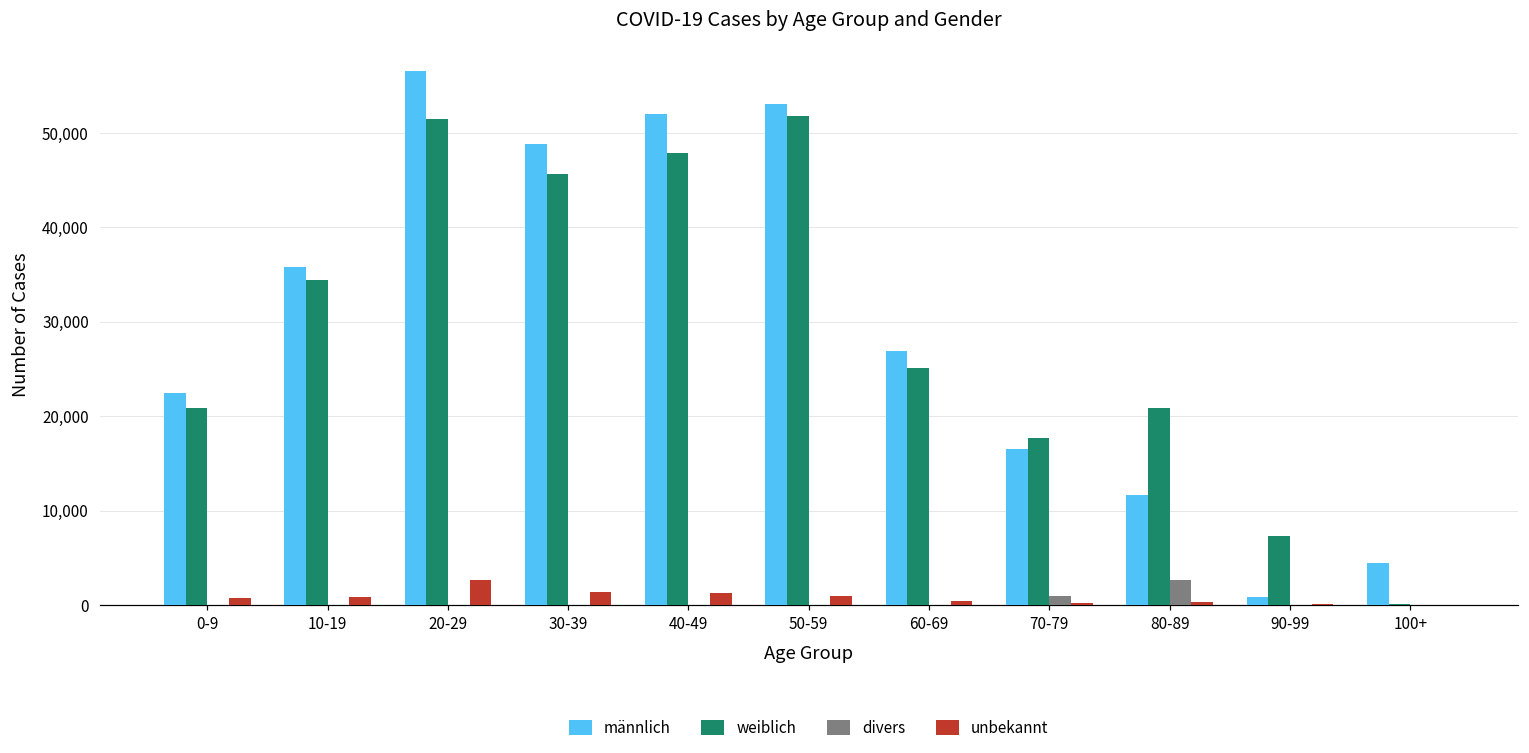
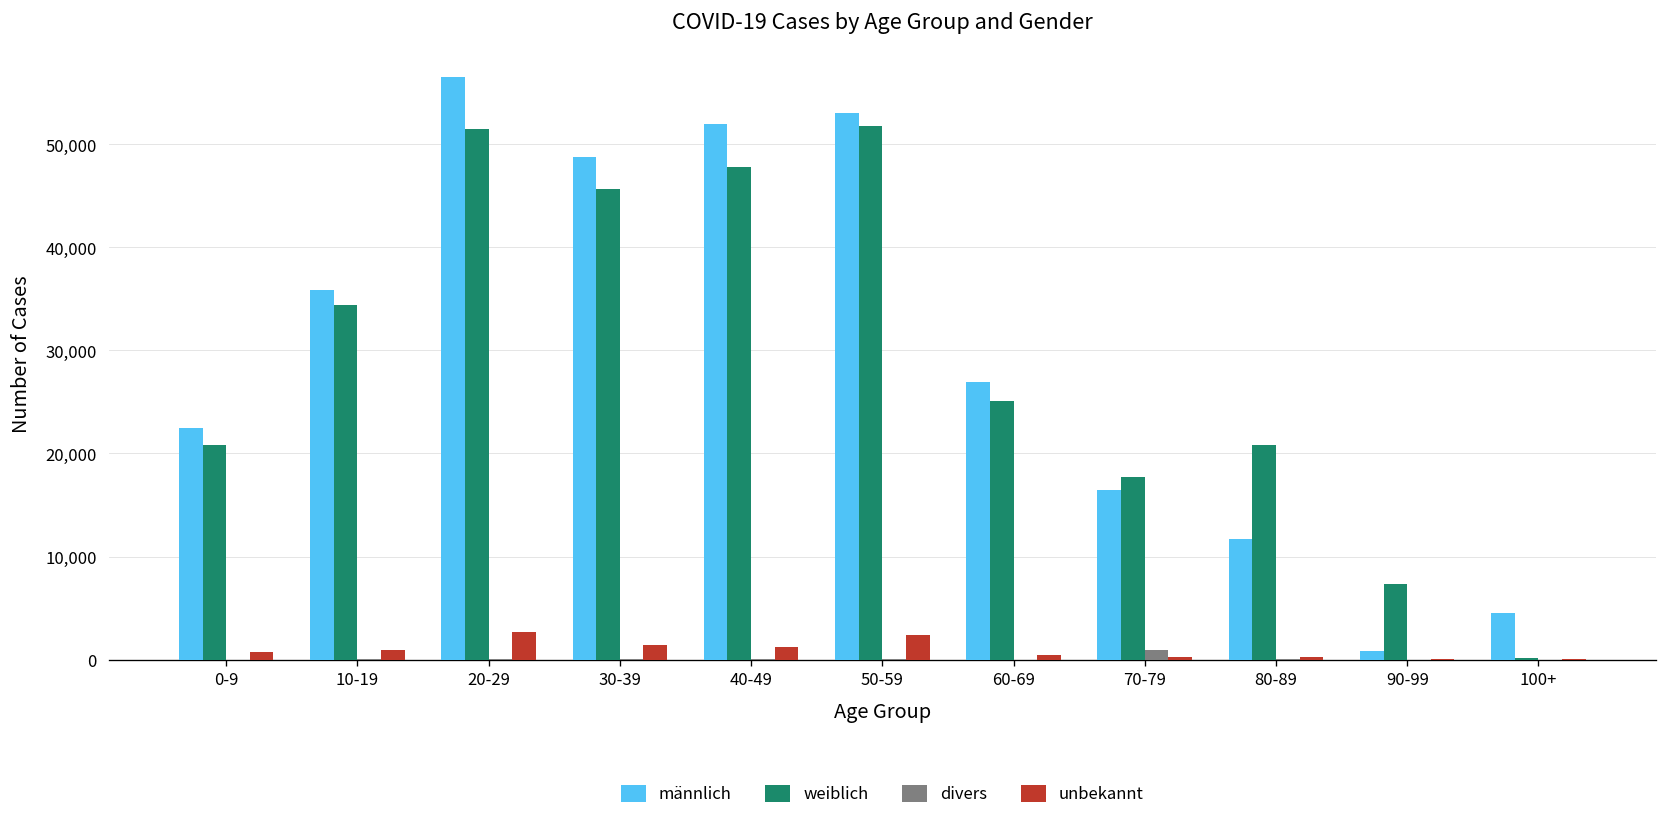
  {
    "männlich": {
      "0-9": "22,000",
      "10-19": "36,000",
      "20-29": "57,000",
      "30-39": "49,000",
      "40-49": "52,000",
      "50-59": "53,000",
      "60-69": "27,000",
      "70-79": "16,000",
      "80-89": "12,000",
      "90-99": "1,000",
      "100+": "4,000"
    },
    "weiblich": {
      "0-9": "21,000",
      "10-19": "34,000",
      "20-29": "52,000",
      "30-39": "46,000",
      "40-49": "48,000",
      "50-59": "52,000",
      "60-69": "25,000",
      "70-79": "18,000",
      "80-89": "21,000",
      "90-99": "7,000"
    },
    "divers": {
      "70-79": "1,000",
-     "80-89": "3,000",
+     "80-89": "0",
      "100+": "0"
    },
    "unbekannt": {
      "0-9": "1,000",
      "10-19": "1,000",
      "20-29": "3,000",
      "30-39": "1,000",
      "40-49": "1,000",
-     "50-59": "1,000",
+     "50-59": "2,000",
      "60-69": "0"
    }
  }
